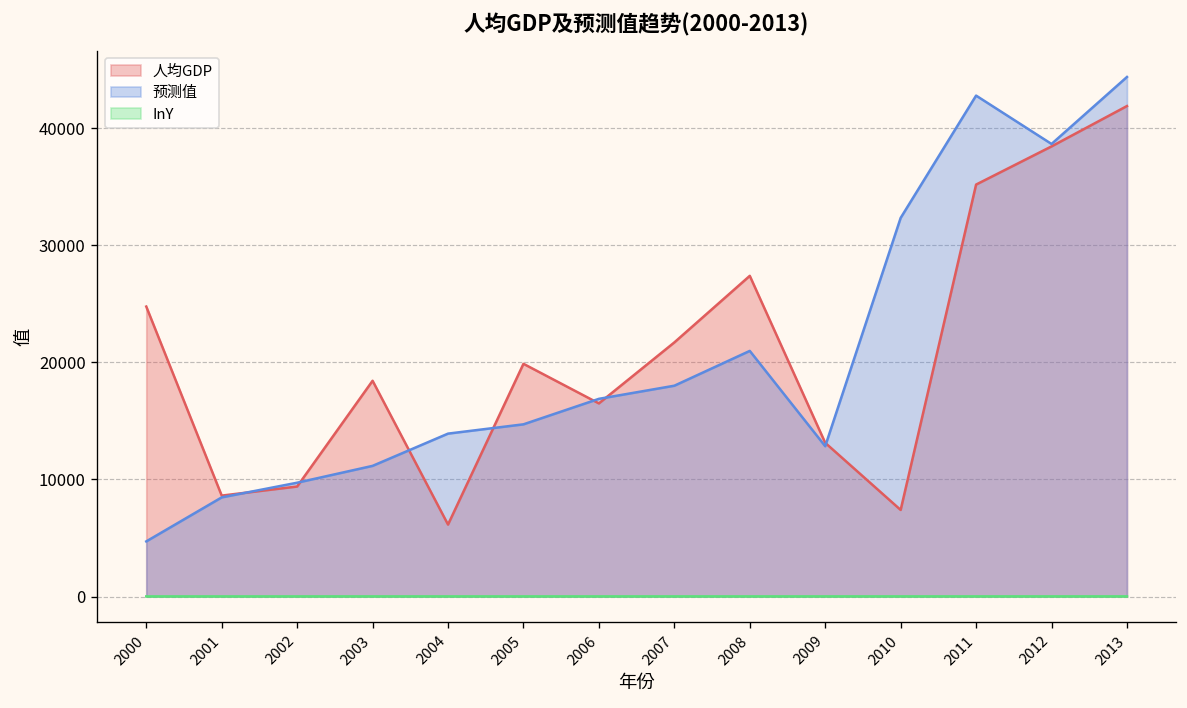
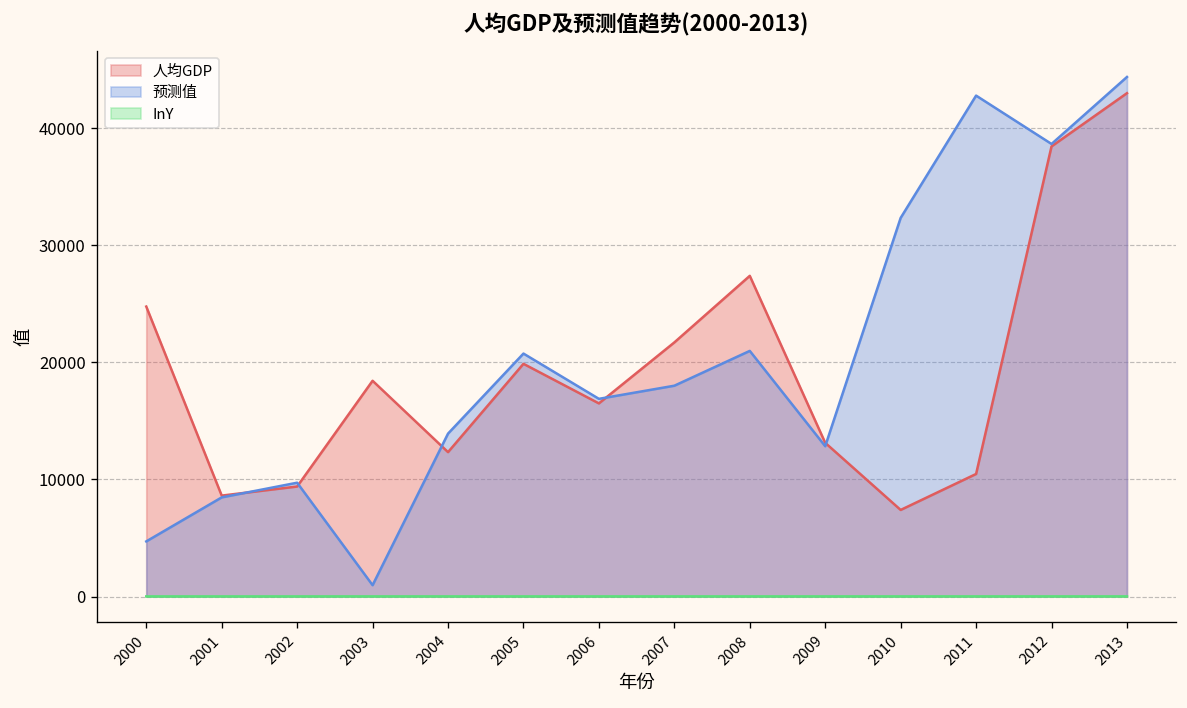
  {
    "人均GDP": {
      "2000": 25000,
      "2002": 9000,
      "2003": 18000,
-     "2004": 6000,
+     "2004": 12000,
      "2005": 20000,
      "2006": 16000,
      "2007": 22000,
      "2008": 27000,
      "2009": 13000,
      "2010": 7000,
-     "2011": 35000,
-     "2013": 42000
+     "2011": 10000,
+     "2013": 43000
    },
    "预测值": {
      "2000": 5000,
      "2002": 10000,
-     "2003": 11000,
+     "2003": 1000,
      "2004": 14000,
-     "2005": 15000,
+     "2005": 21000,
      "2006": 17000,
      "2007": 18000,
      "2008": 21000,
      "2009": 13000,
      "2010": 32000,
      "2011": 43000,
      "2013": 44000
    },
    "InY": {
      "2000": 0,
      "2001": 0,
      "2002": 0,
      "2003": 0,
      "2004": 0,
      "2005": 0,
      "2006": 0,
      "2007": 0,
      "2008": 0,
      "2009": 0,
      "2010": 0,
      "2011": 0,
      "2012": 0,
      "2013": 0
    }
  }
